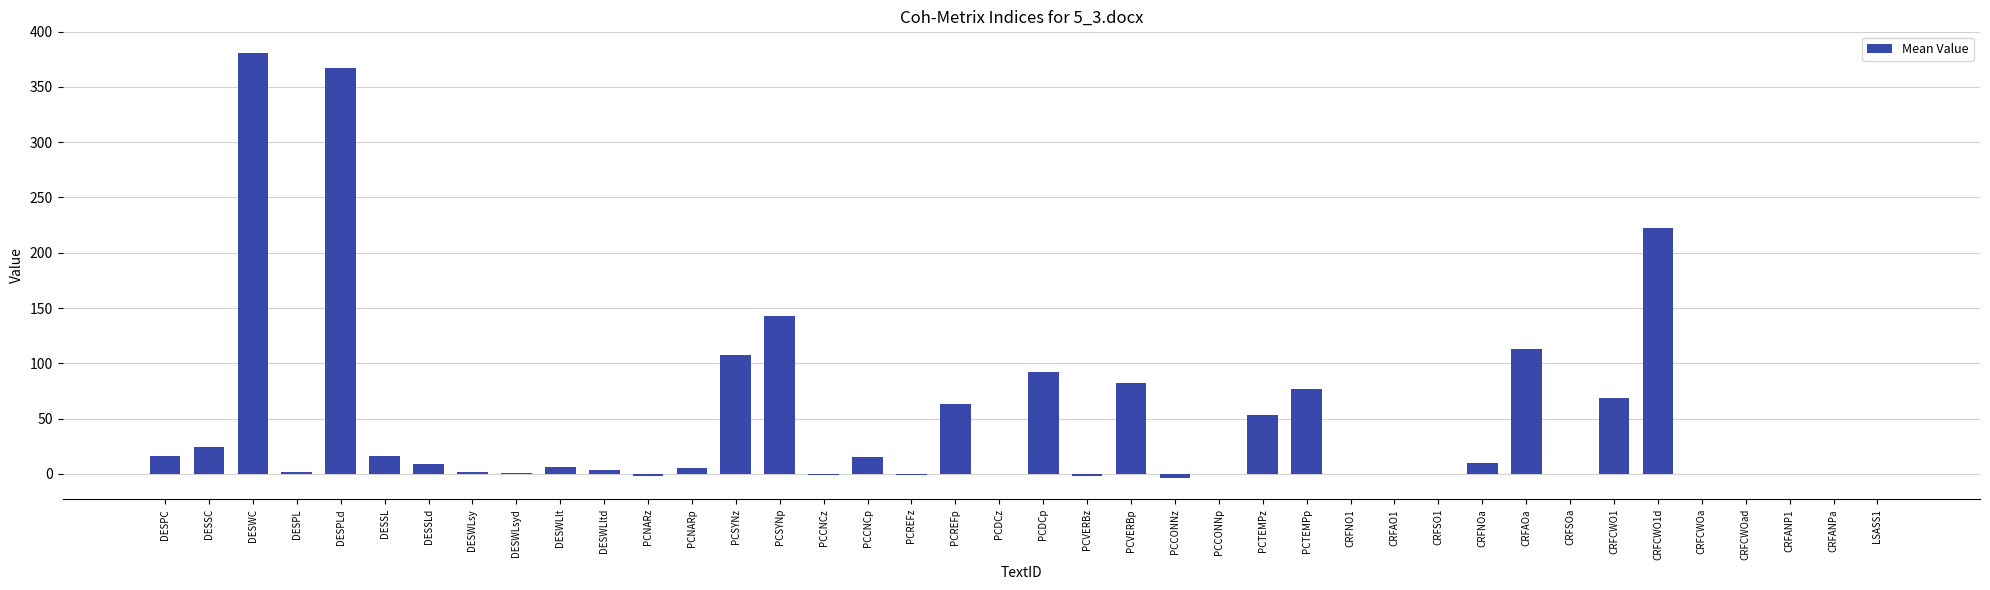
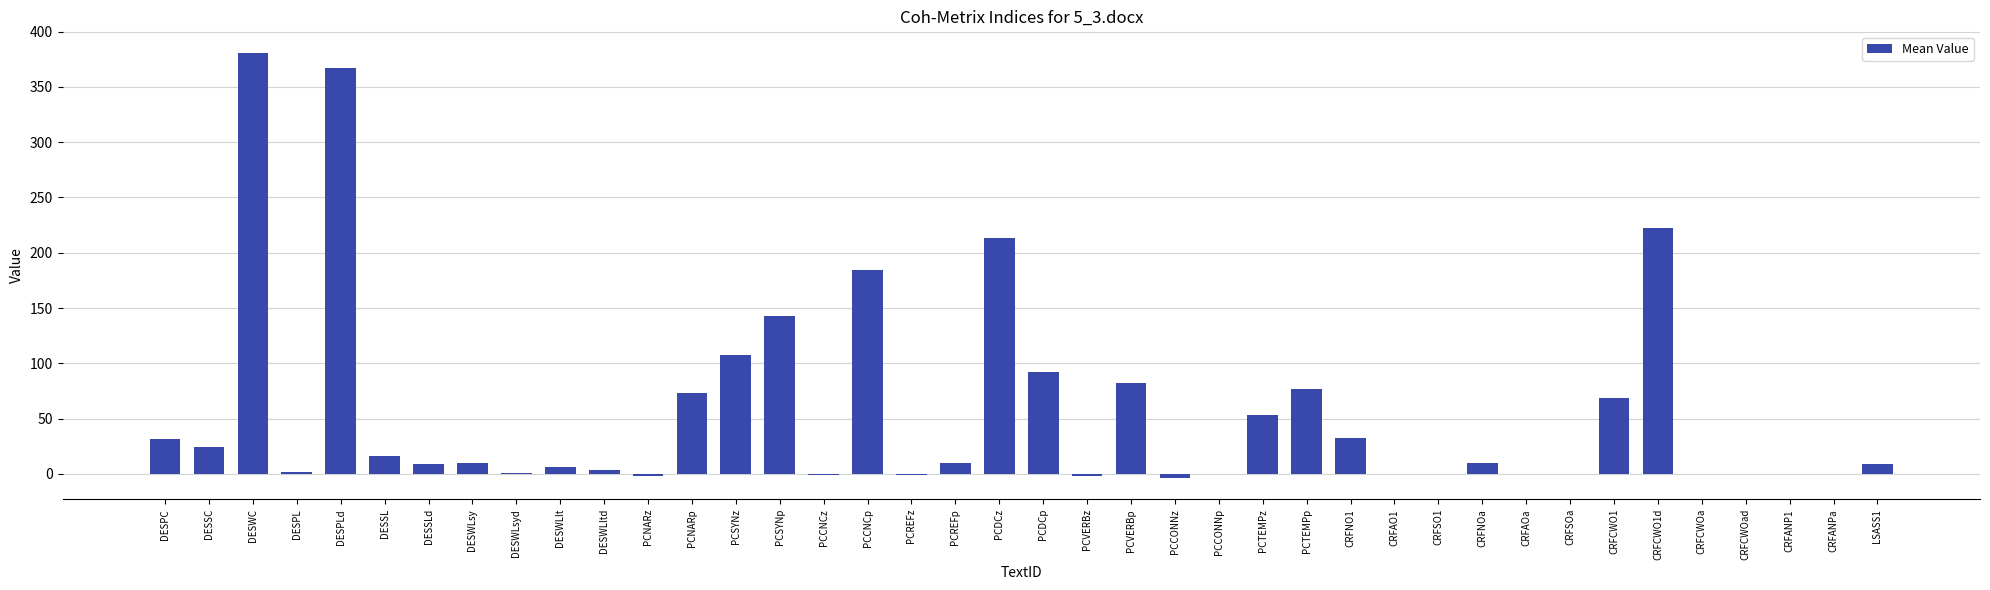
  {
-   "DESPC": 16,
+   "DESPC": 32,
    "DESSC": 24,
    "DESWC": 381,
    "DESPLd": 367,
    "DESSL": 16,
    "DESSLd": 9,
-   "DESWLsy": 2,
+   "DESWLsy": 10,
    "DESWLlt": 6,
    "DESWLltd": 3,
-   "PCNARp": 5,
+   "PCNARp": 74,
    "PCSYNz": 108,
    "PCSYNp": 143,
-   "PCCNCp": 15,
-   "PCREFp": 64,
-   "PCDCz": 0,
+   "PCCNCp": 184,
+   "PCREFp": 10,
+   "PCDCz": 214,
    "PCDCp": 92,
    "PCVERBp": 82,
    "PCCONNz": -4,
    "PCCONNp": 0,
    "PCTEMPz": 53,
    "PCTEMPp": 77,
-   "CRFNO1": 0,
+   "CRFNO1": 32,
    "CRFNOa": 10,
-   "CRFAOa": 113,
+   "CRFAOa": 0,
    "CRFCWO1": 68,
    "CRFCWO1d": 222,
-   "LSASS1": 0
+   "LSASS1": 9
  }
